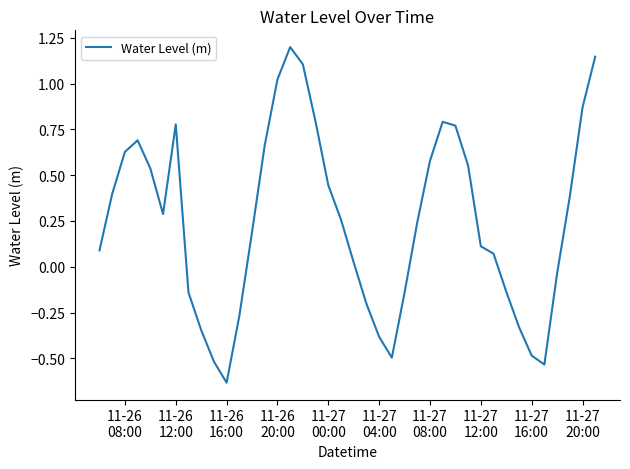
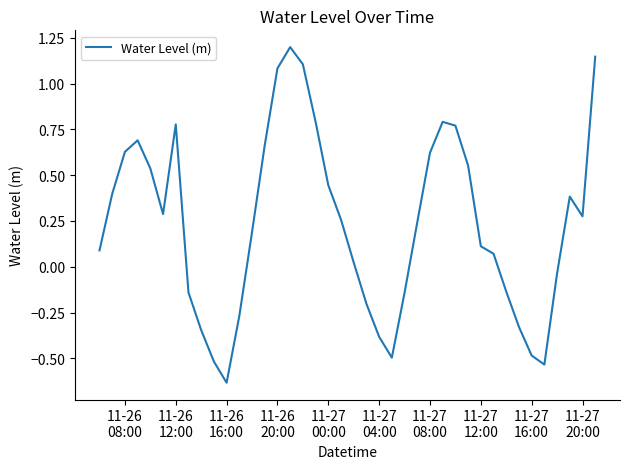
  {
    "11-26 08:00": 0.63,
    "11-26 12:00": 0.78,
    "11-26 16:00": -0.63,
-   "11-26 20:00": 1.02,
+   "11-26 20:00": 1.08,
    "11-27 00:00": 0.45,
    "11-27 04:00": -0.38,
-   "11-27 08:00": 0.58,
+   "11-27 08:00": 0.62,
    "11-27 12:00": 0.11,
    "11-27 16:00": -0.48,
-   "11-27 20:00": 0.87
+   "11-27 20:00": 0.28
  }
